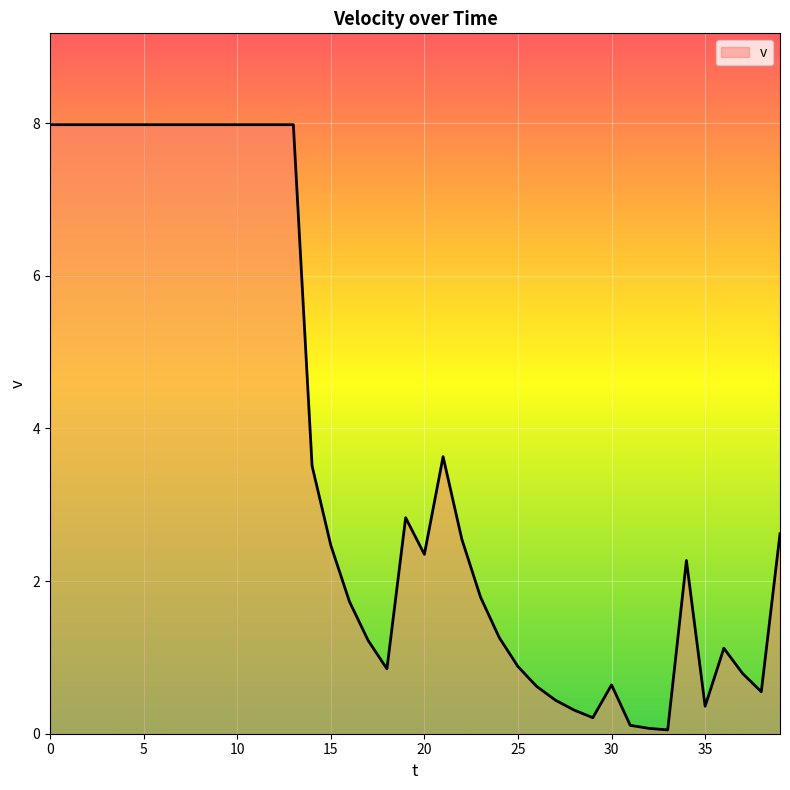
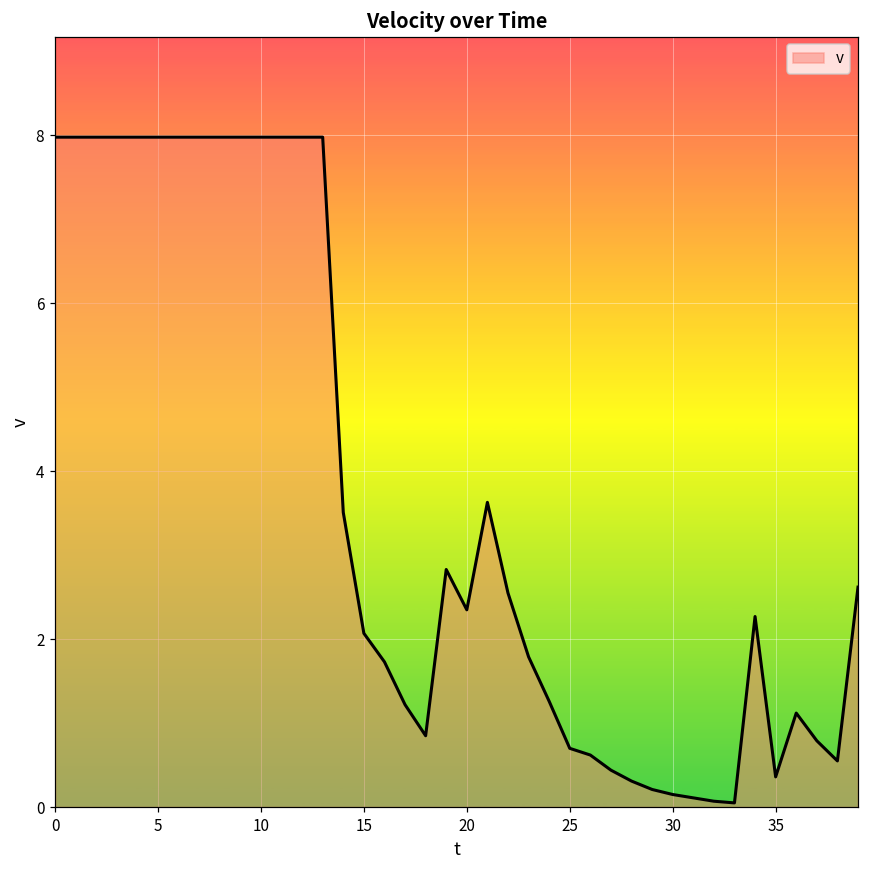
  {
    "0": 8.0,
    "5": 8.0,
    "10": 8.0,
-   "15": 2.5,
+   "15": 2.1,
    "20": 2.4,
-   "25": 0.9,
-   "30": 0.6,
+   "25": 0.7,
+   "30": 0.2,
    "35": 0.4
  }
